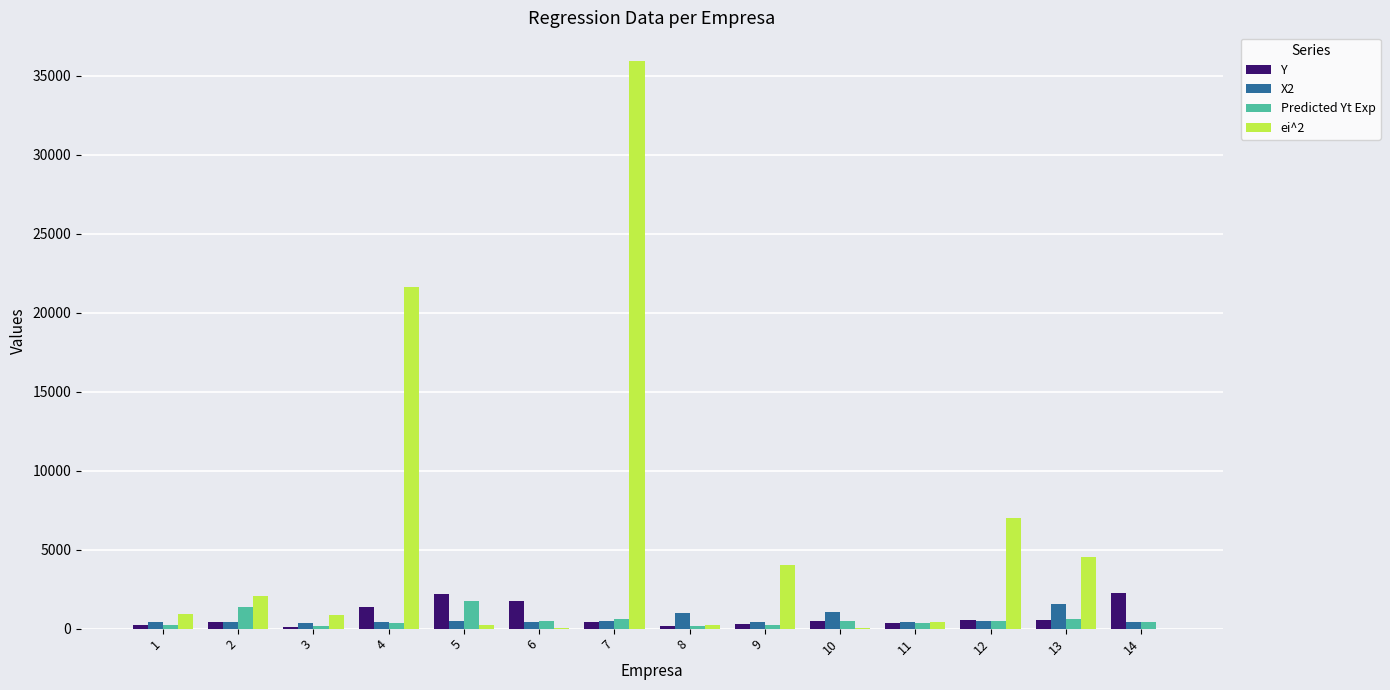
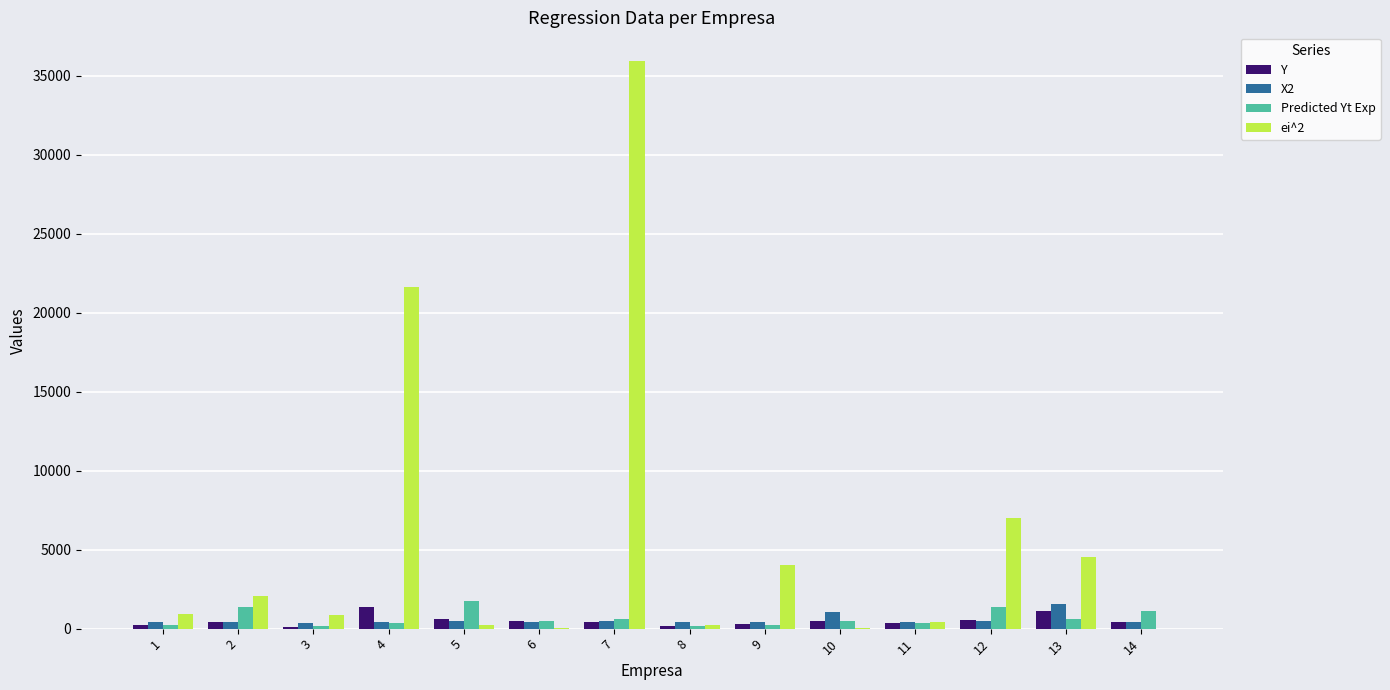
  {
    "Y": {
      "1": 200,
      "2": 400,
      "4": 1400,
-     "5": 2200,
-     "6": 1800,
+     "5": 600,
+     "6": 500,
      "7": 500,
      "8": 200,
      "9": 300,
      "10": 500,
      "11": 400,
      "12": 600,
-     "13": 600,
-     "14": 2300
+     "13": 1100,
+     "14": 400
    },
    "X2": {
      "1": 400,
      "2": 500,
      "3": 400,
      "4": 400,
      "5": 500,
      "6": 500,
      "7": 500,
-     "8": 1000,
+     "8": 400,
      "9": 400,
      "10": 1100,
      "11": 400,
      "12": 500,
      "13": 1500,
      "14": 400
    },
    "Predicted Yt Exp": {
      "1": 300,
      "2": 1400,
      "4": 400,
      "5": 1800,
      "6": 500,
      "7": 600,
      "8": 200,
      "9": 200,
      "10": 500,
      "11": 300,
-     "12": 500,
+     "12": 1300,
      "13": 600,
-     "14": 400
+     "14": 1100
    },
    "ei^2": {
      "1": 900,
      "2": 2000,
      "3": 900,
      "4": 21600,
      "5": 200,
      "7": 35900,
      "8": 200,
      "9": 4000,
      "11": 400,
      "12": 7000,
      "13": 4500
    }
  }
